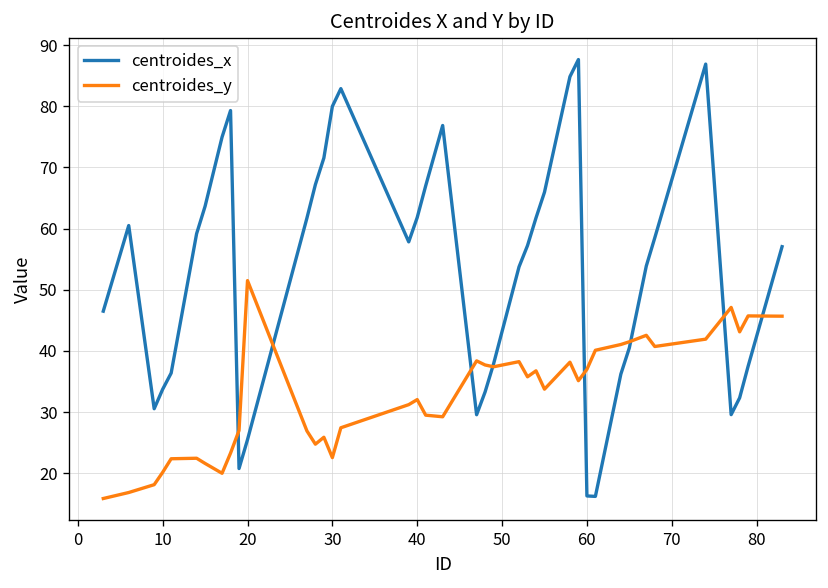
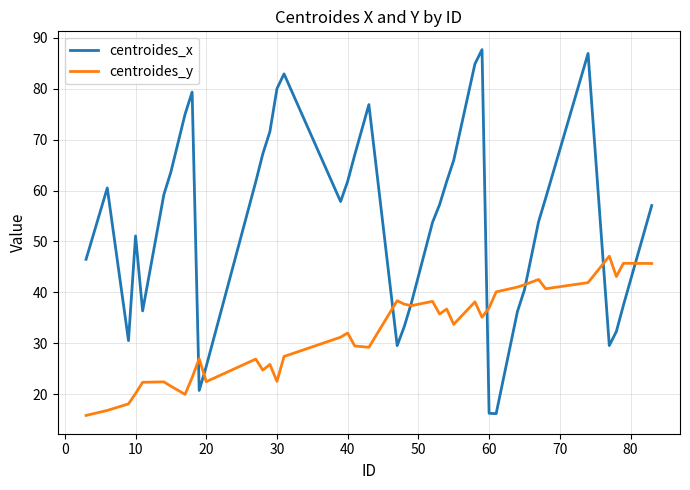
  {
    "centroides_x": {
-     "10": 34,
+     "10": 51,
      "20": 26,
      "30": 80,
      "40": 62,
      "60": 16
    },
    "centroides_y": {
      "10": 20,
-     "20": 52,
+     "20": 23,
      "30": 23,
      "40": 32,
      "60": 37
    }
  }
